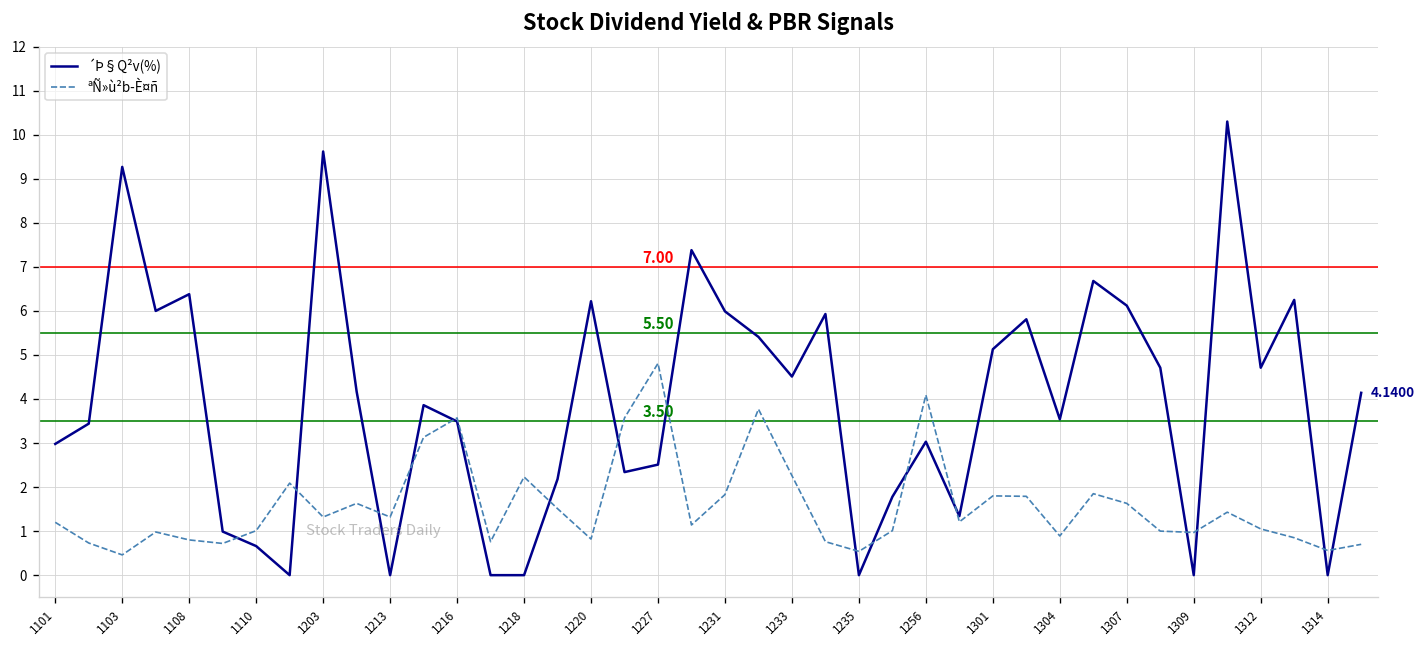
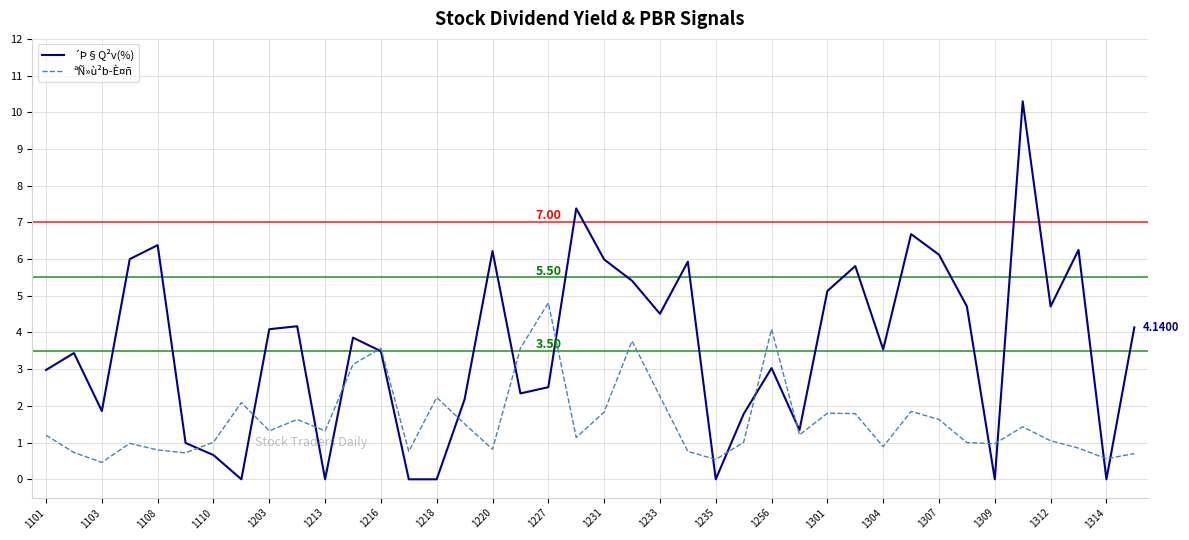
  {
    "´Þ§Q²v(%)": {
      "1101": 3.0,
-     "1103": 9.3,
+     "1103": 1.9,
      "1108": 6.4,
      "1110": 0.7,
-     "1203": 9.6,
+     "1203": 4.1,
      "1213": 0.0,
      "1216": 3.5,
      "1218": 0.0,
      "1220": 6.2,
      "1227": 2.5,
      "1231": 6.0,
      "1233": 4.5,
      "1235": 0.0,
      "1256": 3.0,
      "1301": 5.1,
      "1304": 3.5,
      "1307": 6.1,
      "1309": 0.0,
      "1312": 4.7,
      "1314": 0.0
    },
    "ªÑ»ù²b­È¤ñ": {
      "1101": 1.2,
      "1103": 0.5,
      "1108": 0.8,
      "1110": 1.0,
      "1216": 3.6,
      "1218": 2.2,
      "1220": 0.8,
      "1227": 4.8,
      "1231": 1.8,
      "1233": 2.3,
      "1235": 0.5,
      "1256": 4.1,
      "1301": 1.8,
      "1304": 0.9,
      "1307": 1.6,
      "1309": 1.0,
      "1312": 1.1,
      "1314": 0.6
    }
  }
